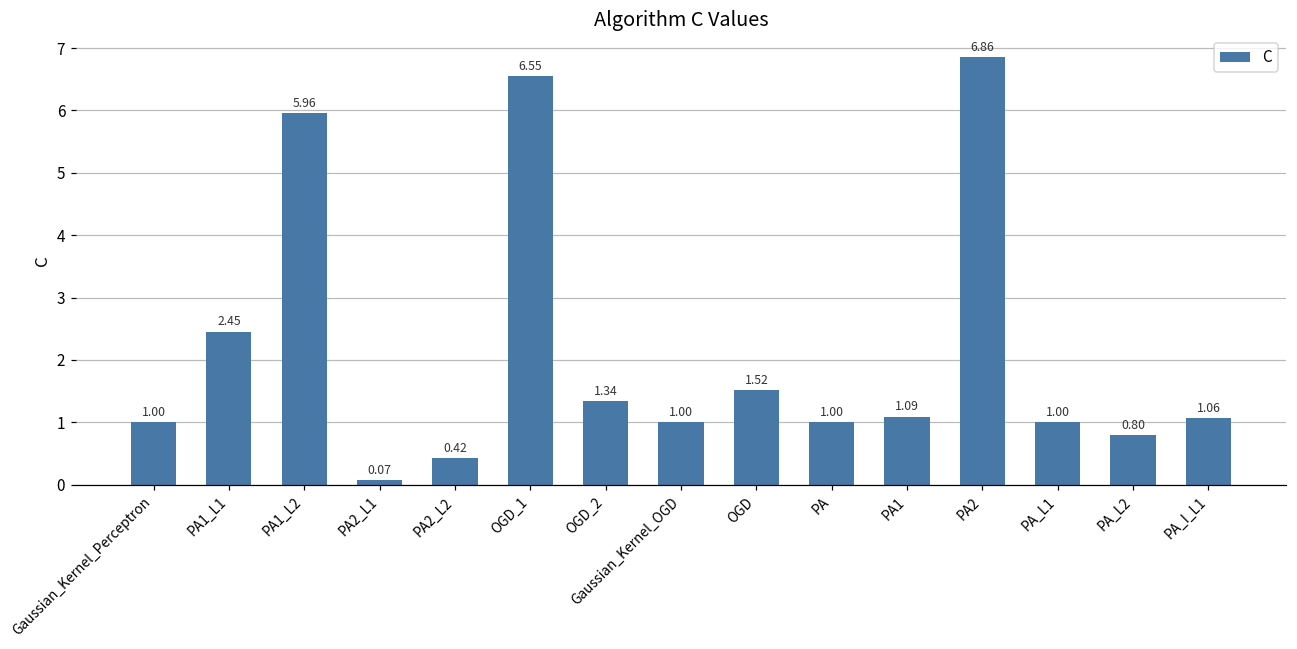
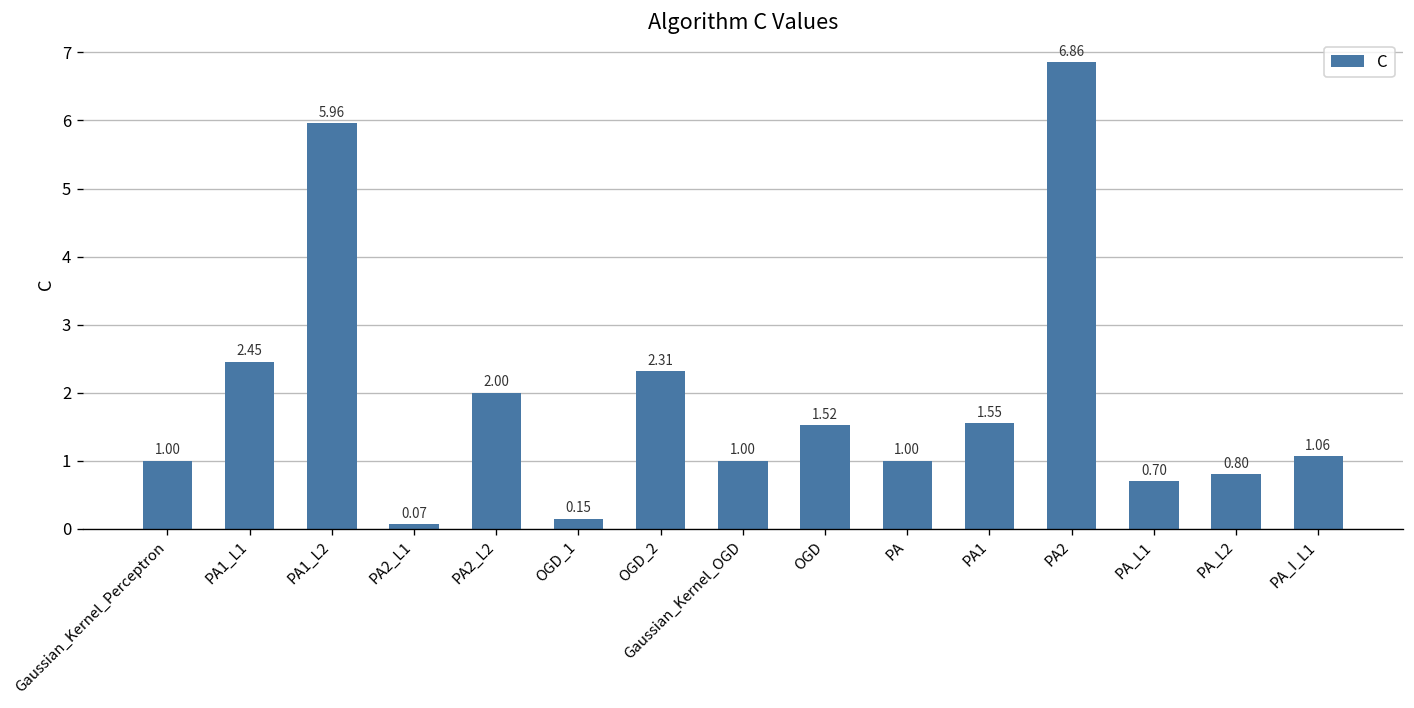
  {
    "Gaussian_Kernel_Perceptron": 1.00,
    "PA1_L1": 2.45,
    "PA1_L2": 5.96,
    "PA2_L1": 0.07,
-   "PA2_L2": 0.42,
-   "OGD_1": 6.55,
-   "OGD_2": 1.34,
+   "PA2_L2": 2.00,
+   "OGD_1": 0.15,
+   "OGD_2": 2.31,
    "Gaussian_Kernel_OGD": 1.00,
    "OGD": 1.52,
    "PA": 1.00,
-   "PA1": 1.09,
+   "PA1": 1.55,
    "PA2": 6.86,
-   "PA_L1": 1.00,
+   "PA_L1": 0.70,
    "PA_L2": 0.80,
    "PA_I_L1": 1.06
  }
